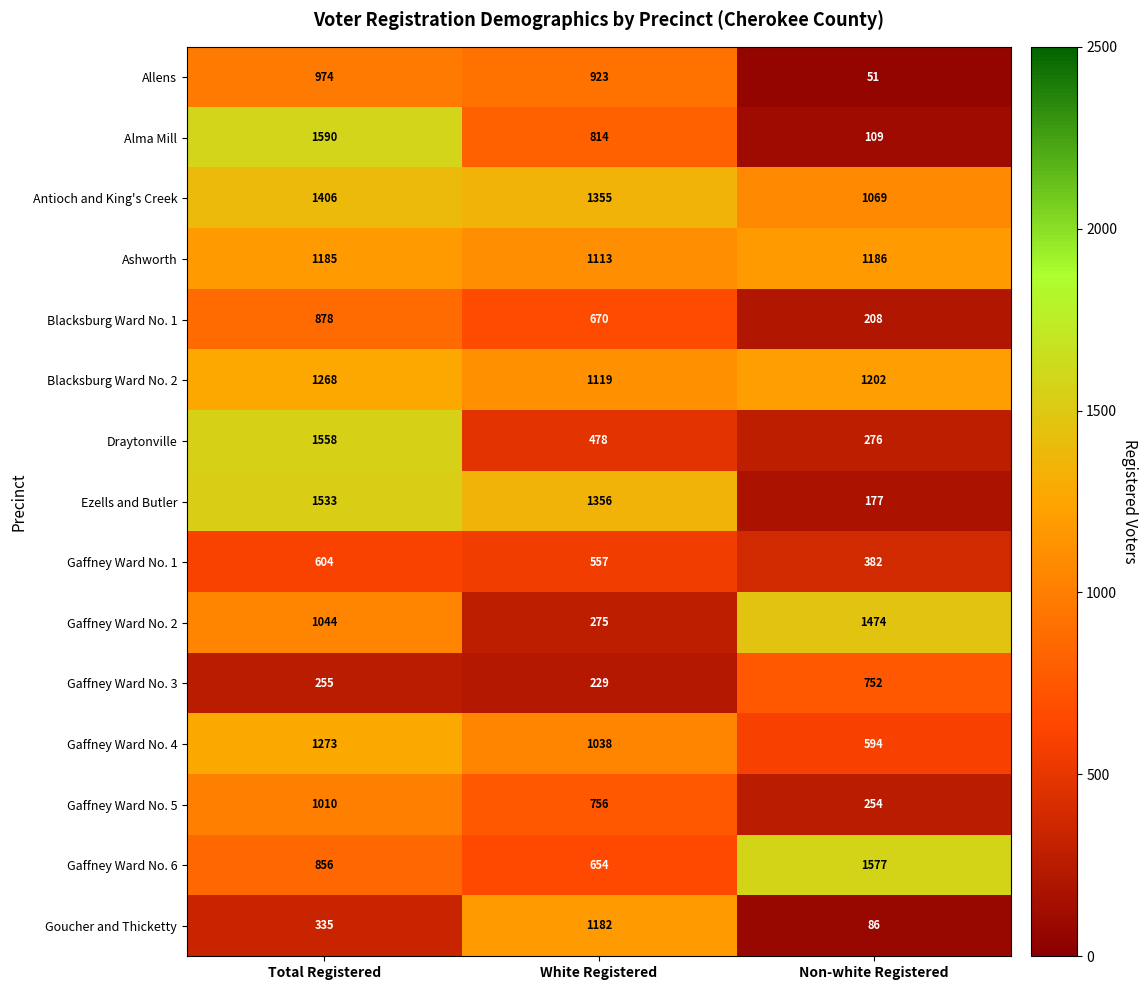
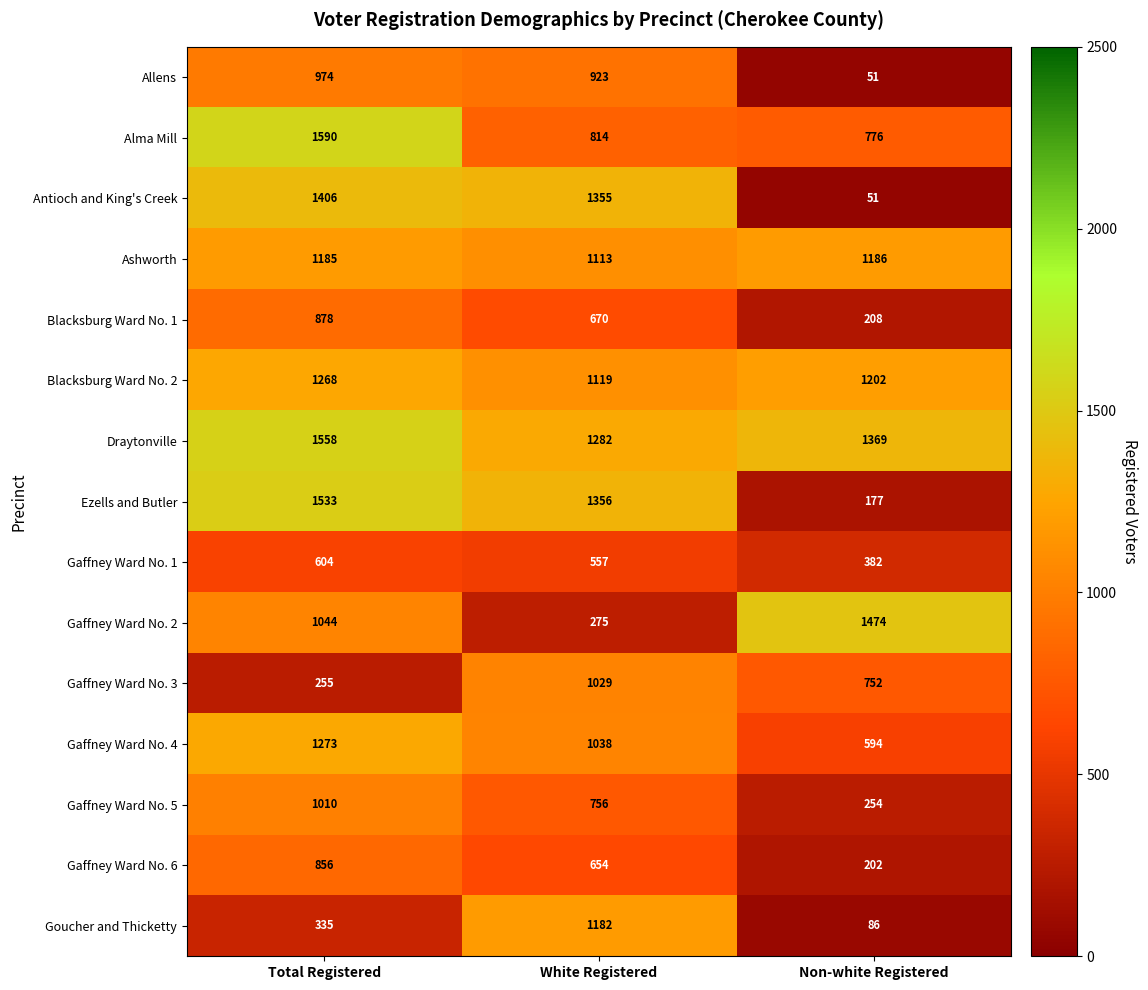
  {
    "Allens": {
      "Total Registered": 974,
      "White Registered": 923,
      "Non-white Registered": 51
    },
    "Alma Mill": {
      "Total Registered": 1590,
      "White Registered": 814,
-     "Non-white Registered": 109
+     "Non-white Registered": 776
    },
    "Antioch and King's Creek": {
      "Total Registered": 1406,
      "White Registered": 1355,
-     "Non-white Registered": 1069
+     "Non-white Registered": 51
    },
    "Ashworth": {
      "Total Registered": 1185,
      "White Registered": 1113,
      "Non-white Registered": 1186
    },
    "Blacksburg Ward No. 1": {
      "Total Registered": 878,
      "White Registered": 670,
      "Non-white Registered": 208
    },
    "Blacksburg Ward No. 2": {
      "Total Registered": 1268,
      "White Registered": 1119,
      "Non-white Registered": 1202
    },
    "Draytonville": {
      "Total Registered": 1558,
-     "White Registered": 478,
-     "Non-white Registered": 276
+     "White Registered": 1282,
+     "Non-white Registered": 1369
    },
    "Ezells and Butler": {
      "Total Registered": 1533,
      "White Registered": 1356,
      "Non-white Registered": 177
    },
    "Gaffney Ward No. 1": {
      "Total Registered": 604,
      "White Registered": 557,
      "Non-white Registered": 382
    },
    "Gaffney Ward No. 2": {
      "Total Registered": 1044,
      "White Registered": 275,
      "Non-white Registered": 1474
    },
    "Gaffney Ward No. 3": {
      "Total Registered": 255,
-     "White Registered": 229,
+     "White Registered": 1029,
      "Non-white Registered": 752
    },
    "Gaffney Ward No. 4": {
      "Total Registered": 1273,
      "White Registered": 1038,
      "Non-white Registered": 594
    },
    "Gaffney Ward No. 5": {
      "Total Registered": 1010,
      "White Registered": 756,
      "Non-white Registered": 254
    },
    "Gaffney Ward No. 6": {
      "Total Registered": 856,
      "White Registered": 654,
-     "Non-white Registered": 1577
+     "Non-white Registered": 202
    },
    "Goucher and Thicketty": {
      "Total Registered": 335,
      "White Registered": 1182,
      "Non-white Registered": 86
    }
  }
